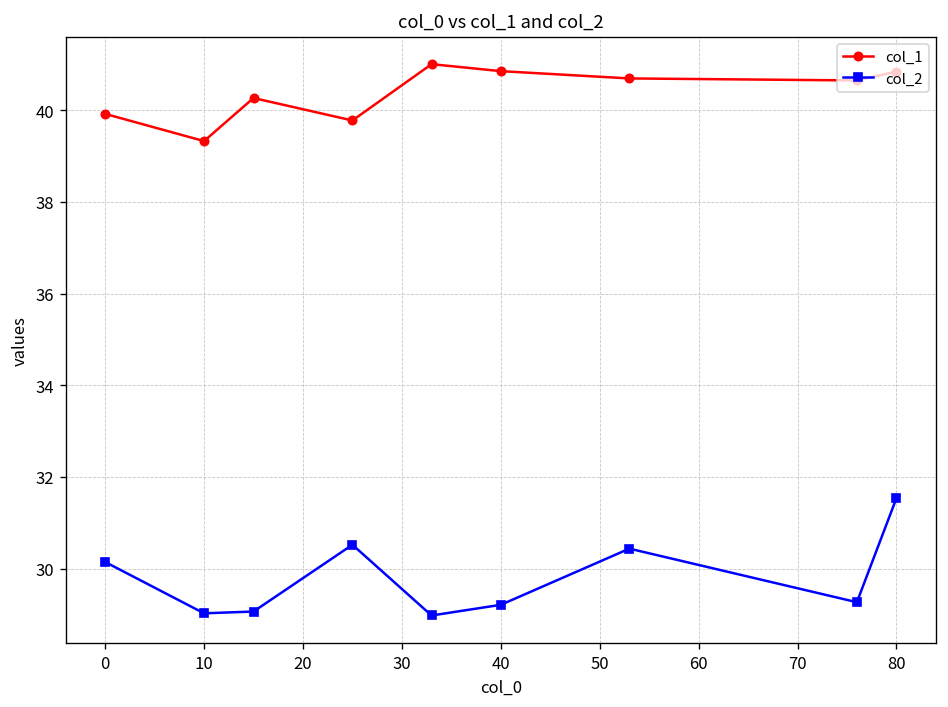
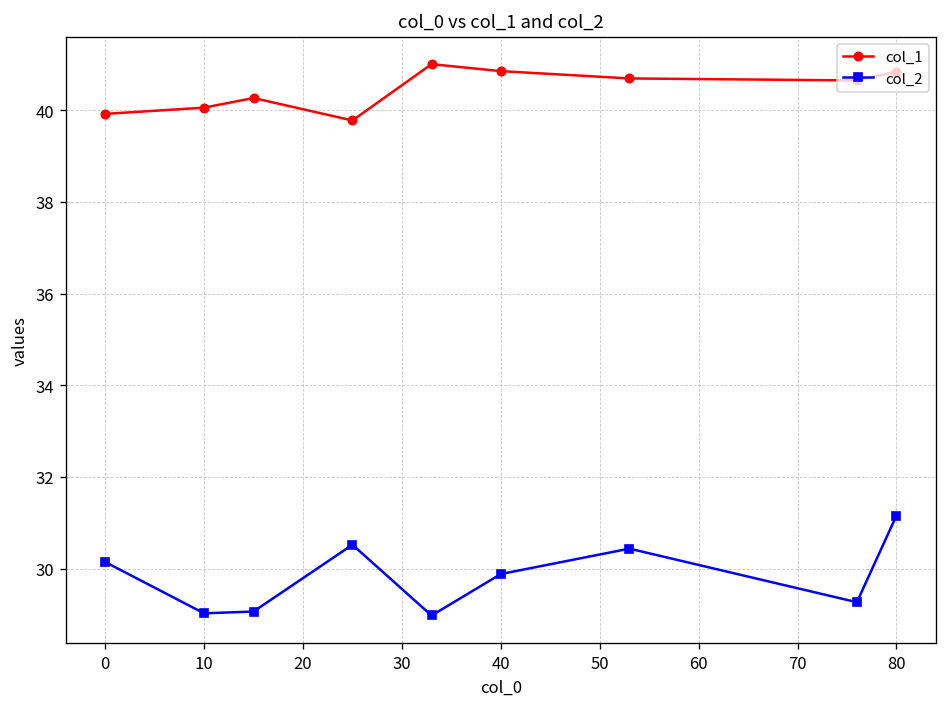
  {
    "col_1": {
      "0": 39.9,
-     "10": 39.3,
+     "10": 40.1,
      "40": 40.9
    },
    "col_2": {
      "0": 30.1,
      "10": 29.0,
-     "40": 29.2,
-     "80": 31.5
+     "40": 29.9,
+     "80": 31.2
    }
  }
